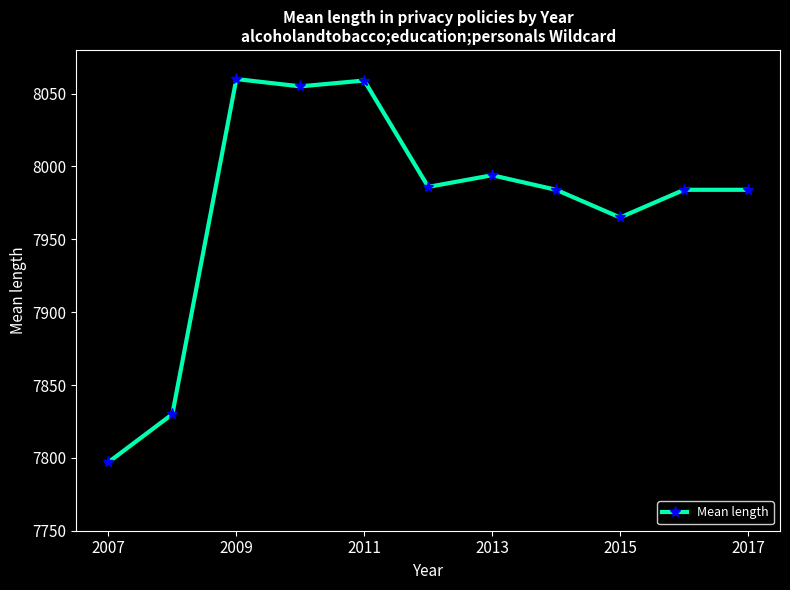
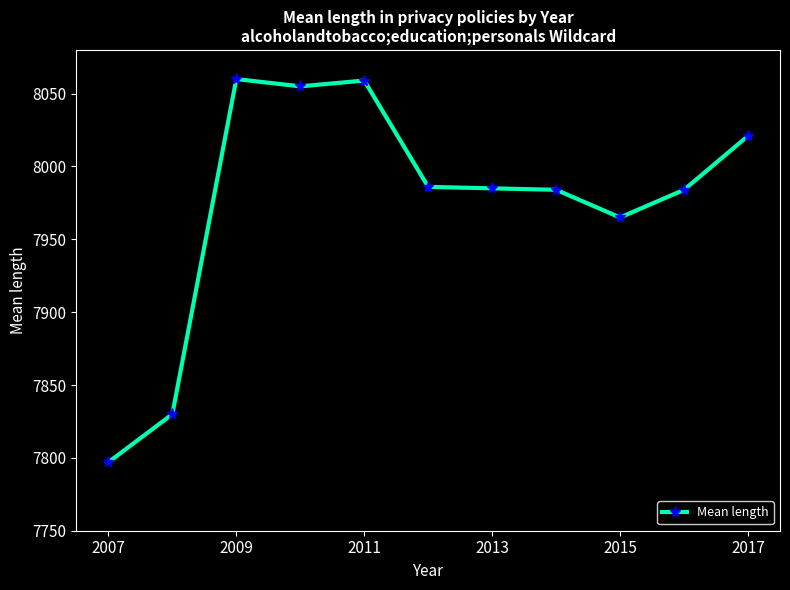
  {
    "2007": 7797,
    "2009": 8060,
    "2011": 8059,
-   "2013": 7994,
+   "2013": 7985,
    "2015": 7965,
-   "2017": 7984
+   "2017": 8021
  }
